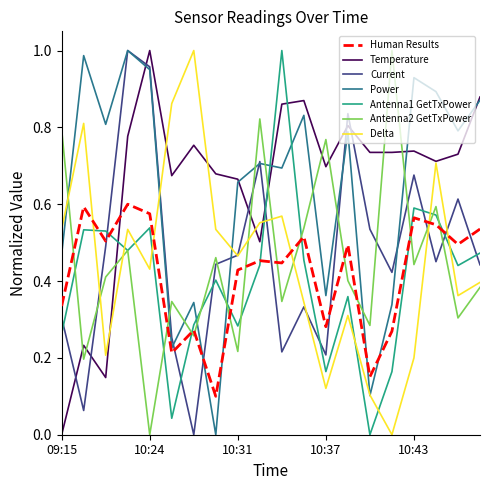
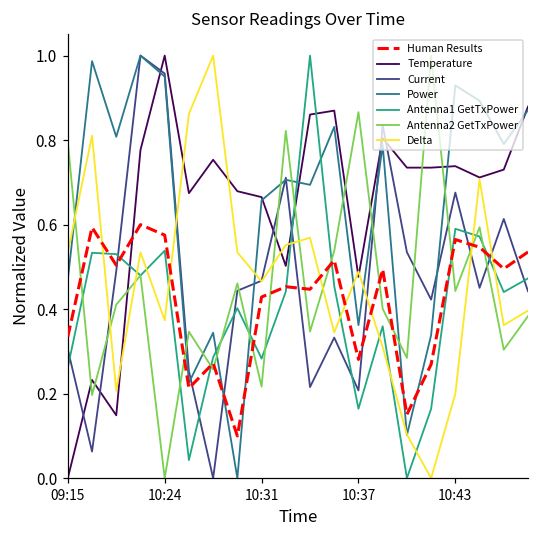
  {
    "Temperature": {
      "09:15": 0.00,
      "10:24": 1.00,
      "10:31": 0.67,
-     "10:37": 0.70,
+     "10:37": 0.48,
      "10:43": 0.74
    },
    "Antenna2 GetTxPower": {
      "09:15": 0.80,
      "10:24": 0.00,
      "10:31": 0.22,
-     "10:37": 0.77,
+     "10:37": 0.87,
      "10:43": 0.44
    },
    "Delta": {
      "09:15": 0.53,
-     "10:24": 0.43,
-     "10:37": 0.12,
+     "10:24": 0.37,
+     "10:37": 0.49,
      "10:43": 0.20
    },
    "Human Results": {
      "09:15": 0.33,
      "10:24": 0.58,
      "10:31": 0.43,
      "10:37": 0.28,
      "10:43": 0.56
    }
  }
